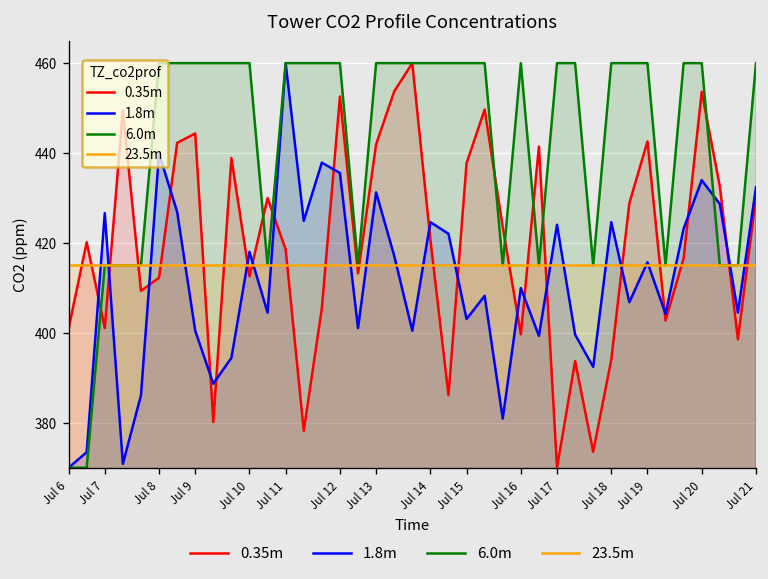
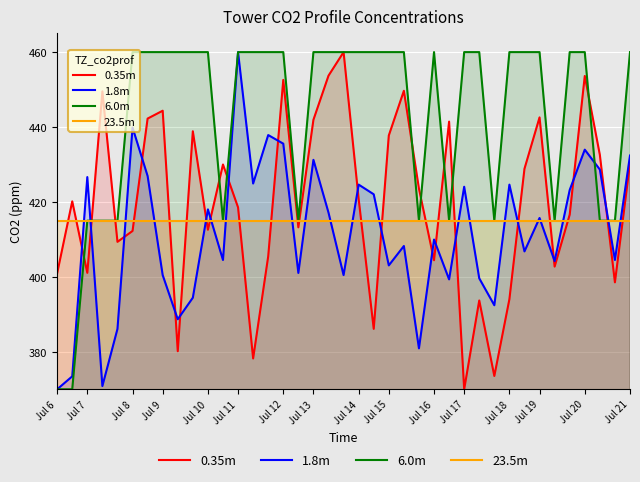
  {
    "0.35m": {
      "Jul 6": 401,
      "Jul 7": 401,
      "Jul 8": 412,
      "Jul 9": 444,
      "Jul 10": 413,
      "Jul 11": 419,
      "Jul 12": 453,
      "Jul 13": 442,
      "Jul 14": 421,
      "Jul 15": 438,
-     "Jul 16": 400,
+     "Jul 16": 404,
      "Jul 17": 370,
      "Jul 18": 394,
      "Jul 19": 443,
      "Jul 20": 454,
      "Jul 21": 430
    },
    "1.8m": {
      "Jul 7": 427,
      "Jul 8": 440,
      "Jul 9": 400,
      "Jul 10": 418,
      "Jul 12": 436,
      "Jul 13": 431,
      "Jul 14": 425,
      "Jul 15": 403,
      "Jul 16": 410,
      "Jul 17": 424,
      "Jul 18": 425,
      "Jul 19": 416,
      "Jul 20": 434,
      "Jul 21": 432
    },
    "6.0m": {
      "Jul 8": 460,
      "Jul 9": 460,
      "Jul 10": 460,
      "Jul 12": 460,
      "Jul 13": 460,
      "Jul 14": 460,
      "Jul 15": 460,
      "Jul 16": 460,
      "Jul 17": 460,
      "Jul 18": 460,
      "Jul 19": 460,
      "Jul 20": 460,
      "Jul 21": 460
    },
    "23.5m": {
      "Jul 6": 415,
      "Jul 8": 415,
      "Jul 9": 415,
      "Jul 10": 415,
      "Jul 11": 415,
      "Jul 12": 415,
      "Jul 13": 415,
      "Jul 14": 415,
      "Jul 15": 415,
      "Jul 16": 415,
      "Jul 17": 415,
      "Jul 18": 415,
      "Jul 19": 415,
      "Jul 20": 415,
      "Jul 21": 415
    }
  }
